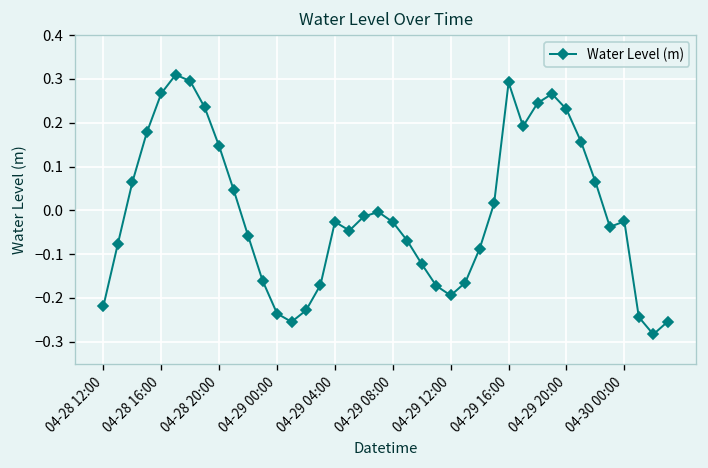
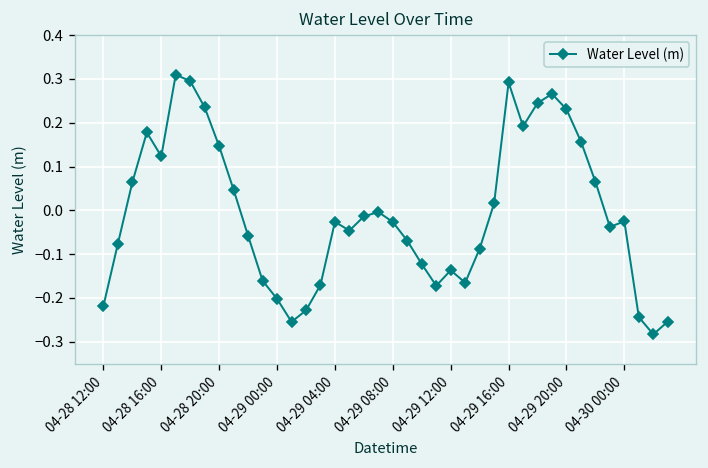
  {
    "04-28 12:00": -0.22,
-   "04-28 16:00": 0.27,
+   "04-28 16:00": 0.12,
    "04-28 20:00": 0.15,
-   "04-29 00:00": -0.24,
+   "04-29 00:00": -0.20,
    "04-29 04:00": -0.03,
    "04-29 08:00": -0.03,
-   "04-29 12:00": -0.19,
+   "04-29 12:00": -0.14,
    "04-29 16:00": 0.29,
    "04-29 20:00": 0.23,
    "04-30 00:00": -0.03
  }
